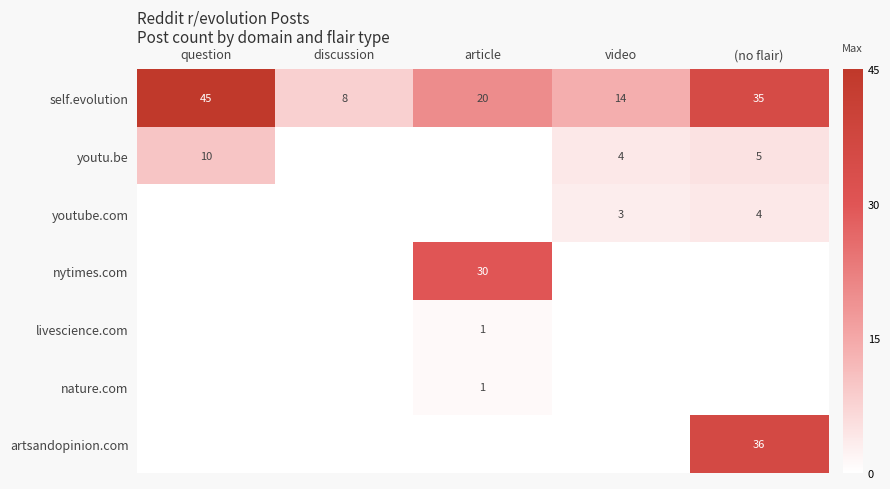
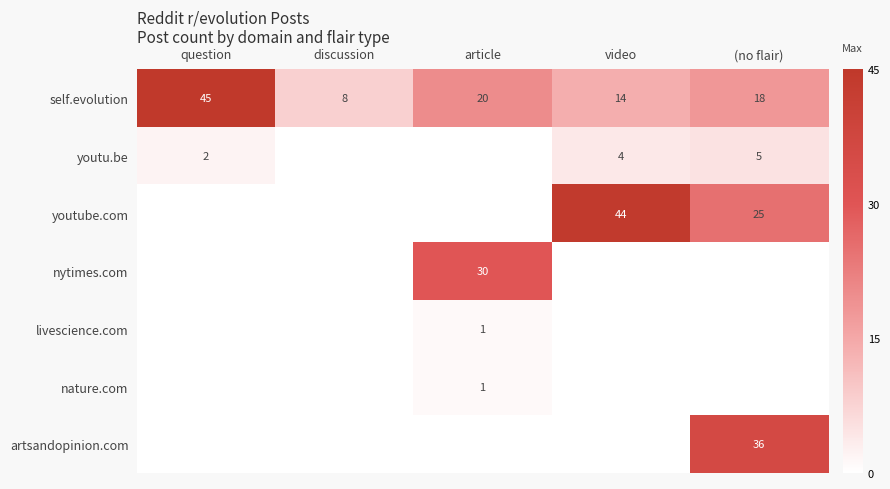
  {
    "self.evolution": {
      "question": 45,
      "discussion": 8,
      "article": 20,
      "video": 14,
-     "(no flair)": 35
+     "(no flair)": 18
    },
    "youtu.be": {
-     "question": 10,
+     "question": 2,
      "video": 4,
      "(no flair)": 5
    },
    "youtube.com": {
-     "video": 3,
-     "(no flair)": 4
+     "video": 44,
+     "(no flair)": 25
    },
    "nytimes.com": {
      "article": 30
    },
    "livescience.com": {
      "article": 1
    },
    "nature.com": {
      "article": 1
    },
    "artsandopinion.com": {
      "(no flair)": 36
    }
  }
